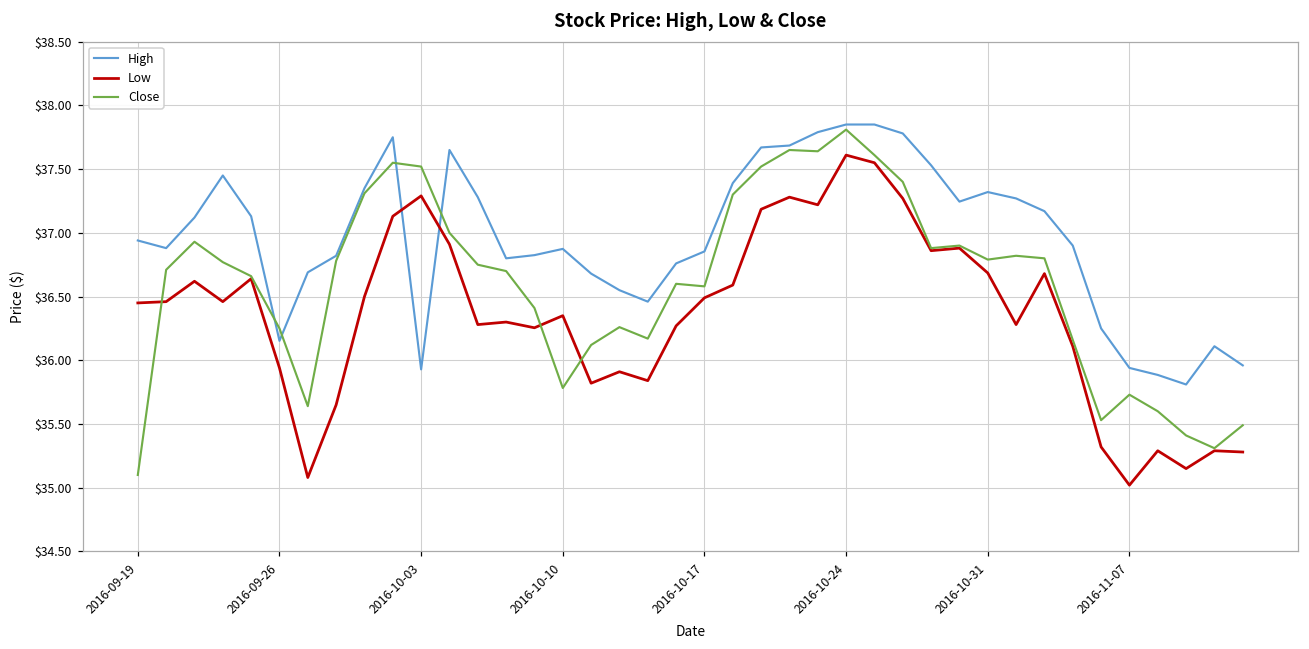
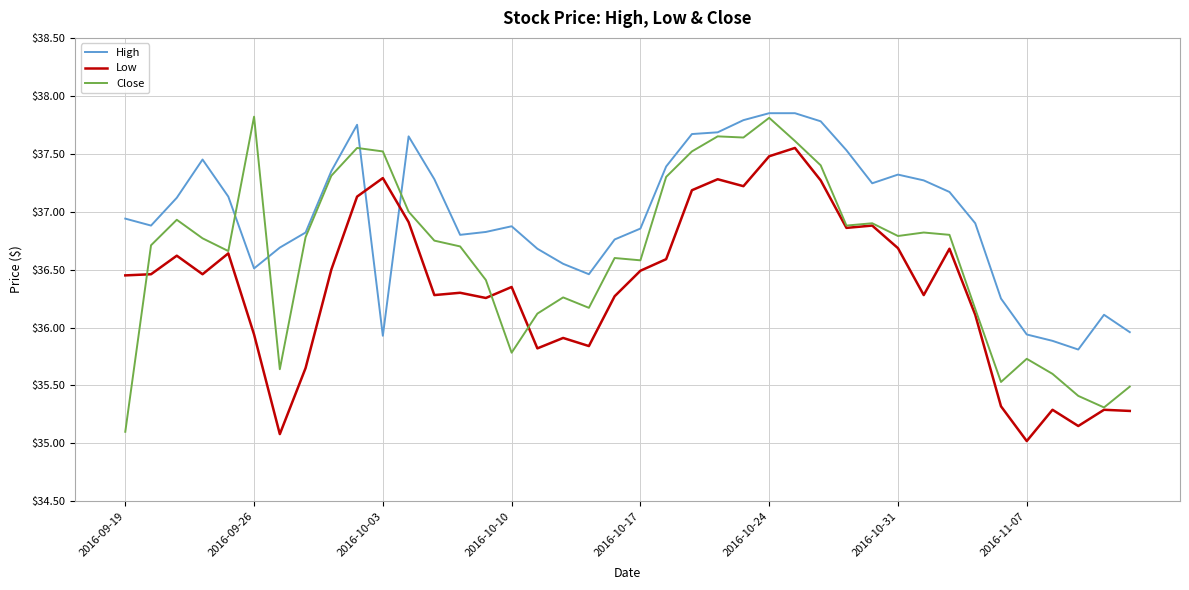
  {
    "High": {
      "2016-09-19": "$36.94",
-     "2016-09-26": "$36.15",
+     "2016-09-26": "$36.51",
      "2016-10-03": "$35.93",
      "2016-10-10": "$36.87",
      "2016-10-17": "$36.85",
      "2016-10-24": "$37.85",
      "2016-10-31": "$37.32",
      "2016-11-07": "$35.94"
    },
    "Low": {
      "2016-09-19": "$36.45",
      "2016-09-26": "$35.94",
      "2016-10-03": "$37.29",
      "2016-10-10": "$36.35",
      "2016-10-17": "$36.49",
-     "2016-10-24": "$37.61",
+     "2016-10-24": "$37.48",
      "2016-10-31": "$36.69",
      "2016-11-07": "$35.02"
    },
    "Close": {
      "2016-09-19": "$35.10",
-     "2016-09-26": "$36.25",
+     "2016-09-26": "$37.82",
      "2016-10-03": "$37.52",
      "2016-10-10": "$35.78",
      "2016-10-17": "$36.58",
      "2016-10-24": "$37.81",
      "2016-10-31": "$36.79",
      "2016-11-07": "$35.73"
    }
  }
